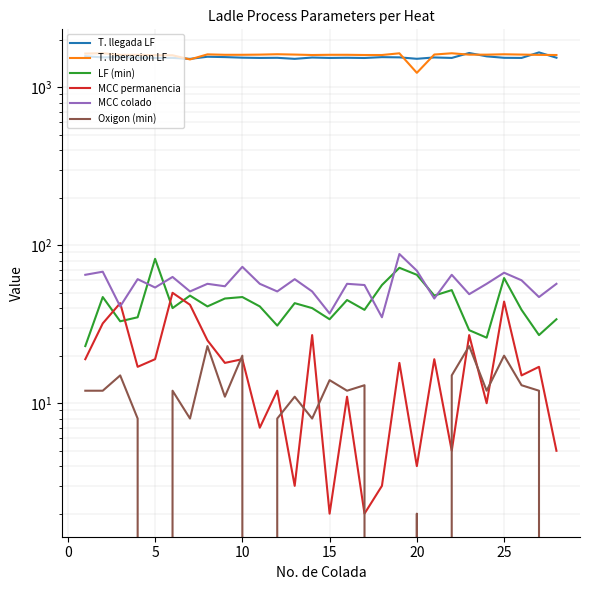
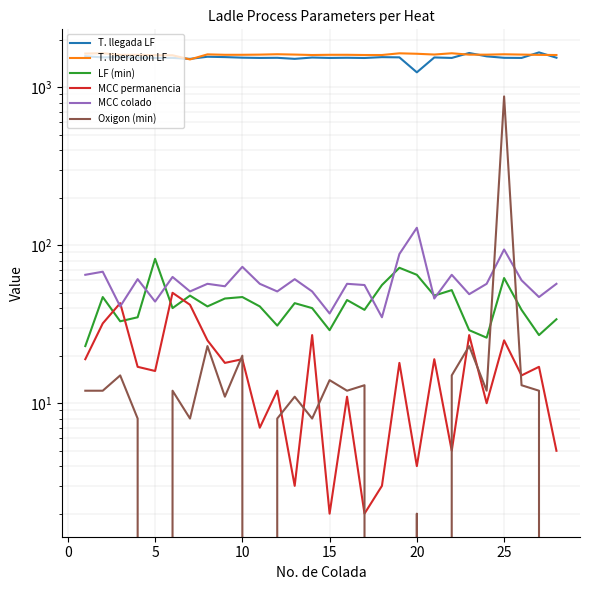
  {
    "T. llegada LF": {
      "10": 1500,
      "15": 1500,
-     "20": 1500,
+     "20": 1200,
      "25": 1500
    },
    "T. liberacion LF": {
      "10": 1600,
      "15": 1600,
-     "20": 1200,
+     "20": 1600,
      "25": 1600
    },
    "LF (min)": {
      "5": 80,
      "10": 47,
-     "15": 34,
+     "15": 29,
      "20": 65,
      "25": 62
    },
    "MCC permanencia": {
-     "5": 19,
+     "5": 16,
      "10": 19,
      "15": 2,
      "20": 4,
-     "25": 44
+     "25": 25
    },
    "MCC colado": {
-     "5": 54,
+     "5": 44,
      "10": 70,
      "15": 37,
-     "20": 70,
-     "25": 67
+     "20": 130,
+     "25": 90
    },
    "Oxigon (min)": {
      "10": 20,
      "15": 14,
      "20": 2,
-     "25": 20
+     "25": 900
    }
  }
